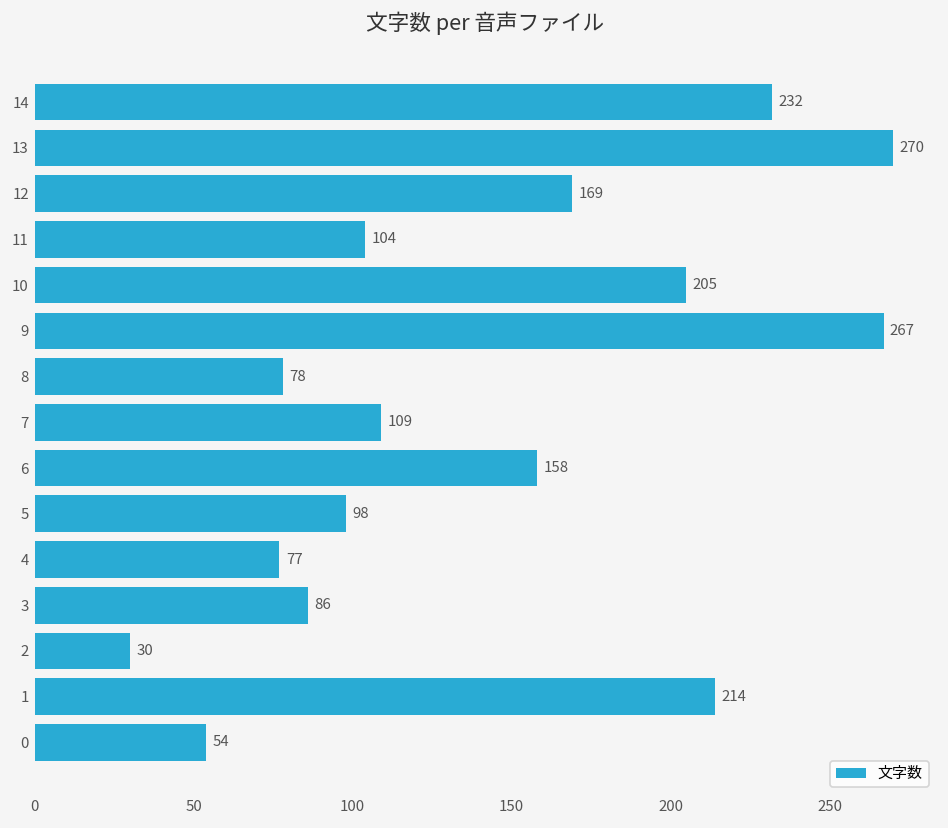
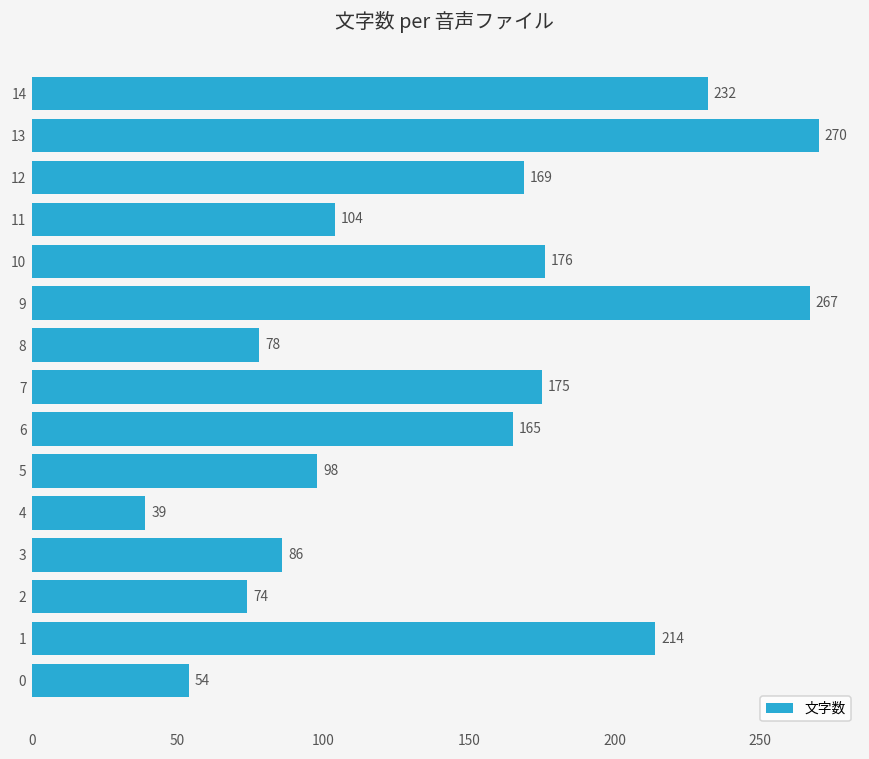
  {
    "14": 232,
    "13": 270,
    "12": 169,
    "11": 104,
-   "10": 205,
+   "10": 176,
    "9": 267,
    "8": 78,
-   "7": 109,
-   "6": 158,
+   "7": 175,
+   "6": 165,
    "5": 98,
-   "4": 77,
+   "4": 39,
    "3": 86,
-   "2": 30,
+   "2": 74,
    "1": 214,
    "0": 54
  }
